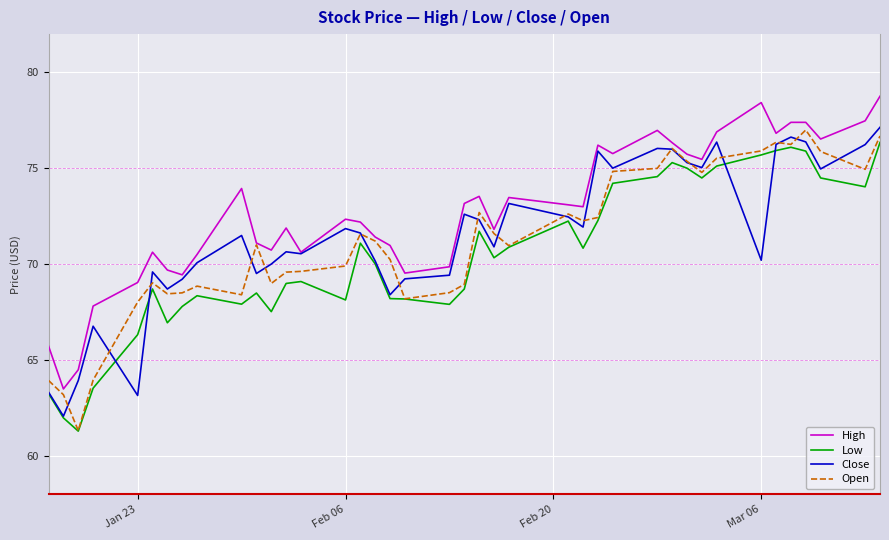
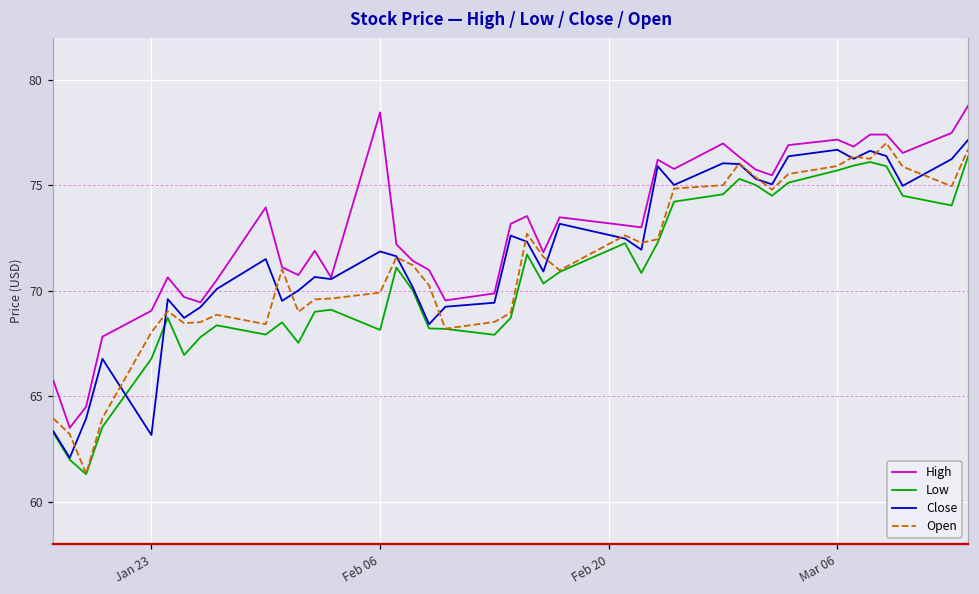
  {
    "High": {
      "Jan 23": 69.1,
-     "Feb 06": 72.4,
-     "Mar 06": 78.4
+     "Feb 06": 78.5,
+     "Mar 06": 77.2
    },
    "Low": {
-     "Jan 23": 66.3,
+     "Jan 23": 66.8,
      "Feb 06": 68.1,
      "Mar 06": 75.7
    },
    "Close": {
      "Jan 23": 63.2,
      "Feb 06": 71.9,
-     "Mar 06": 70.2
+     "Mar 06": 76.7
    },
    "Open": {
      "Jan 23": 68.0,
      "Feb 06": 69.9,
      "Mar 06": 75.9
    }
  }
